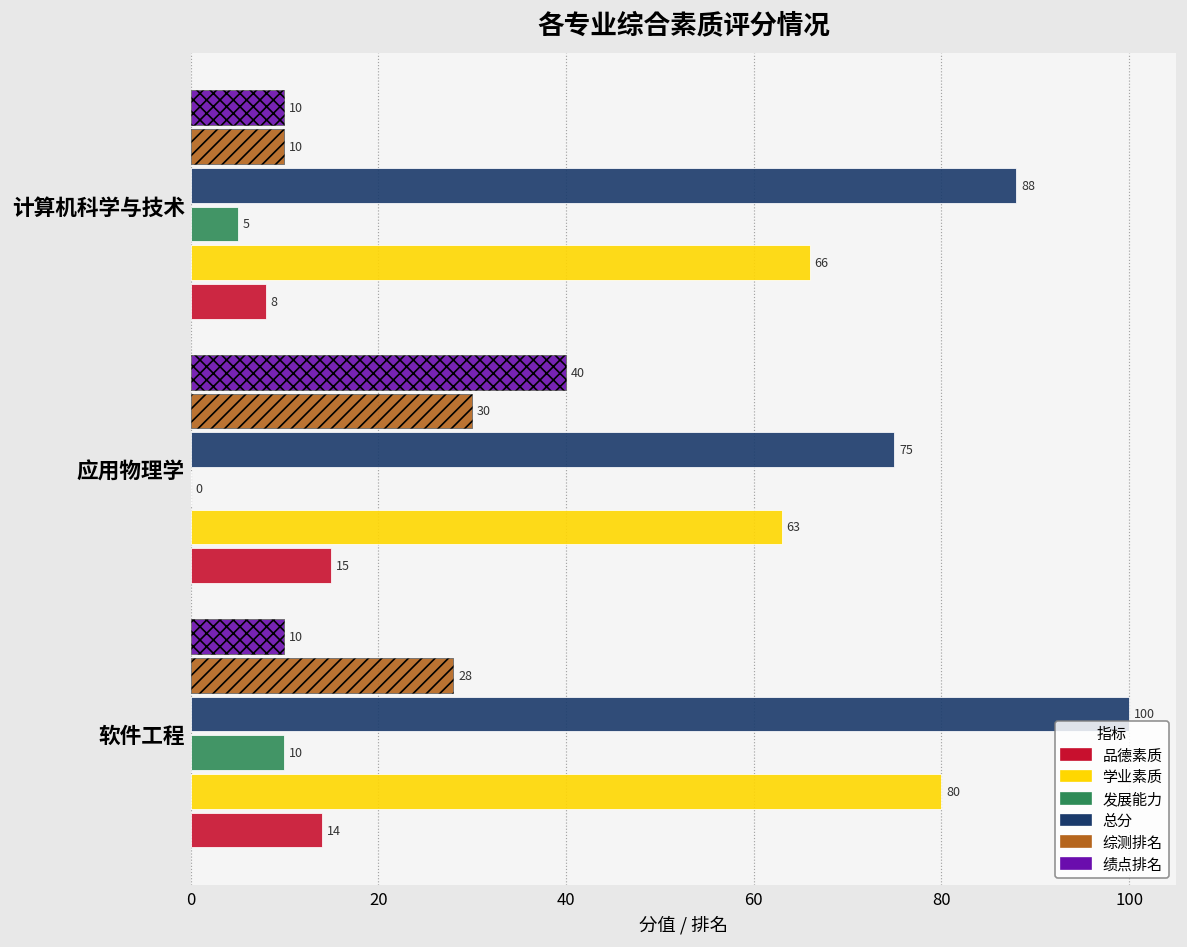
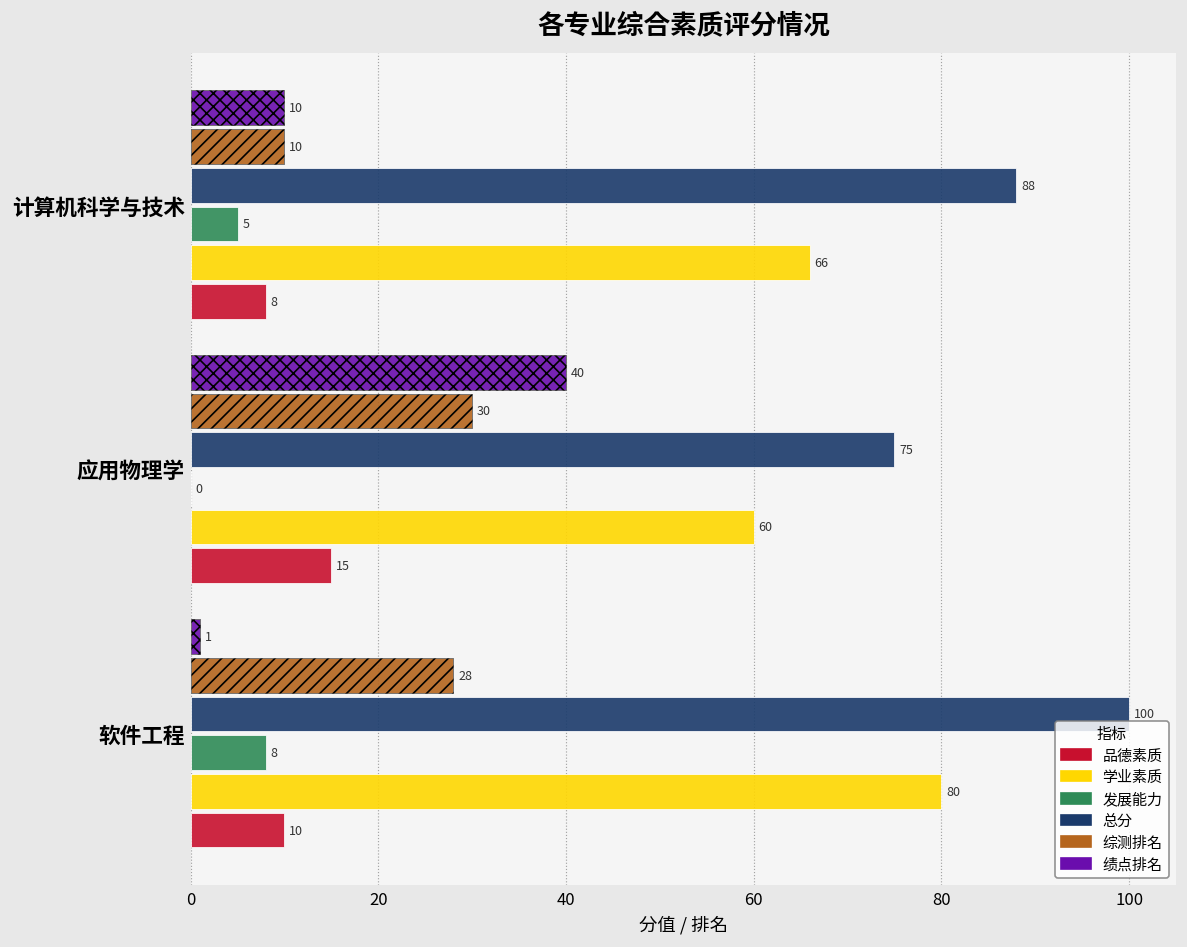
  {
    "品德素质": {
      "计算机科学与技术": 8,
      "应用物理学": 15,
-     "软件工程": 14
+     "软件工程": 10
    },
    "学业素质": {
      "计算机科学与技术": 66,
-     "应用物理学": 63,
+     "应用物理学": 60,
      "软件工程": 80
    },
    "发展能力": {
      "计算机科学与技术": 5,
      "应用物理学": 0,
-     "软件工程": 10
+     "软件工程": 8
    },
    "总分": {
      "计算机科学与技术": 88,
      "应用物理学": 75
    },
    "综测排名": {
      "计算机科学与技术": 10,
      "应用物理学": 30,
      "软件工程": 28
    },
    "绩点排名": {
      "计算机科学与技术": 10,
      "应用物理学": 40,
-     "软件工程": 10
+     "软件工程": 1
    }
  }
